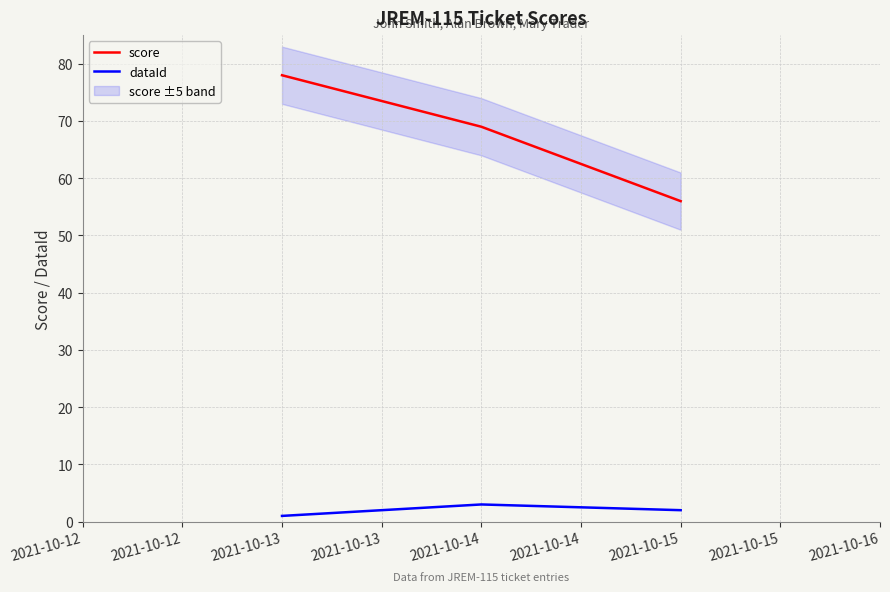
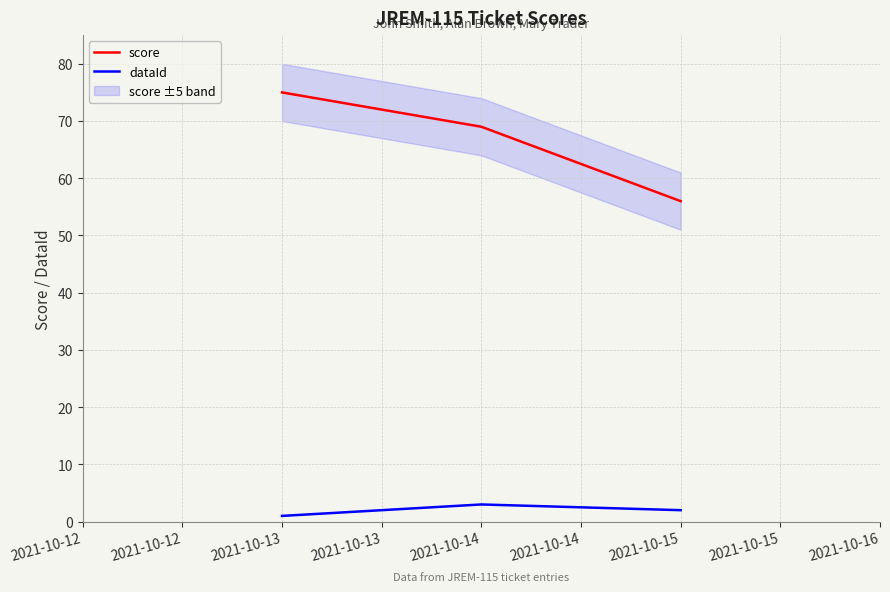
  {
    "score": {
-     "2021-10-13": 78,
+     "2021-10-13": 75,
      "2021-10-14": 69,
      "2021-10-15": 56
    }
  }
